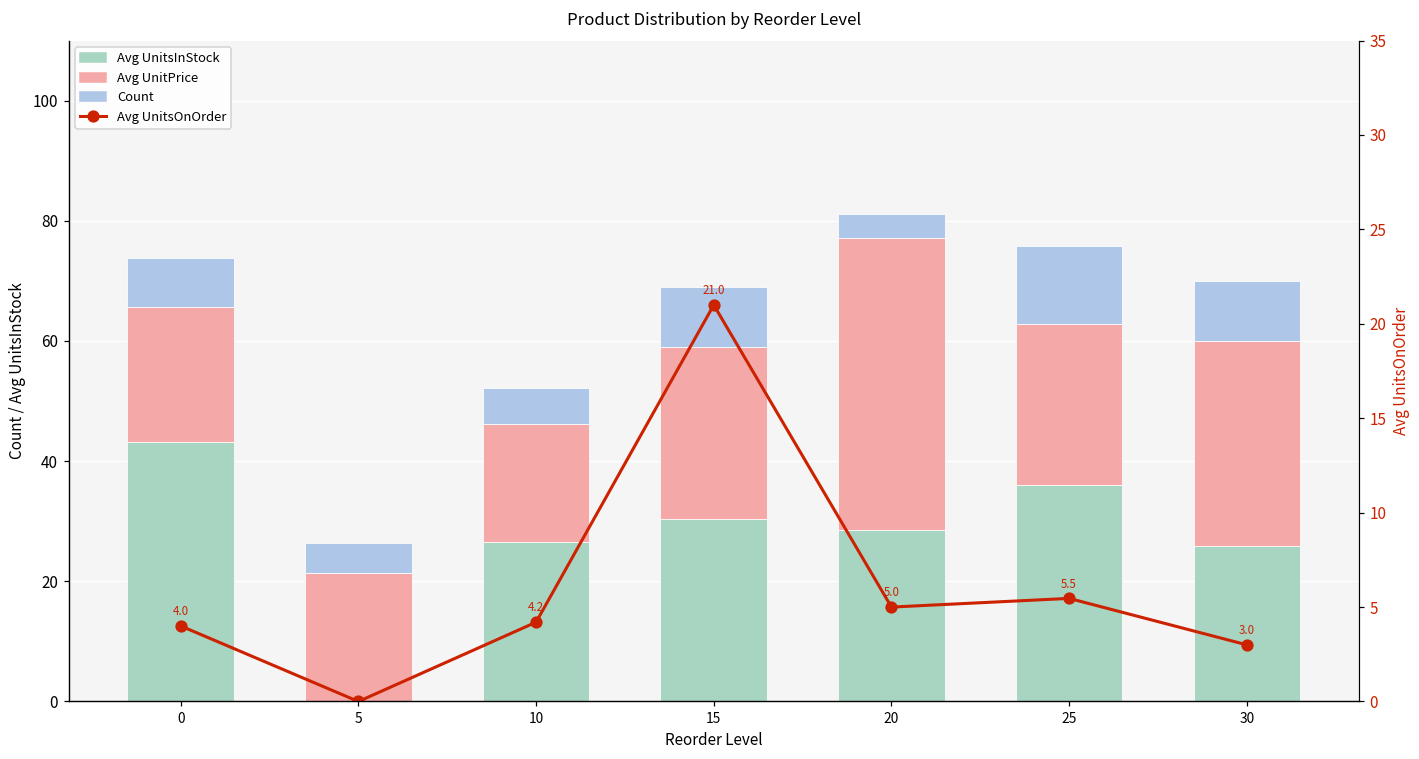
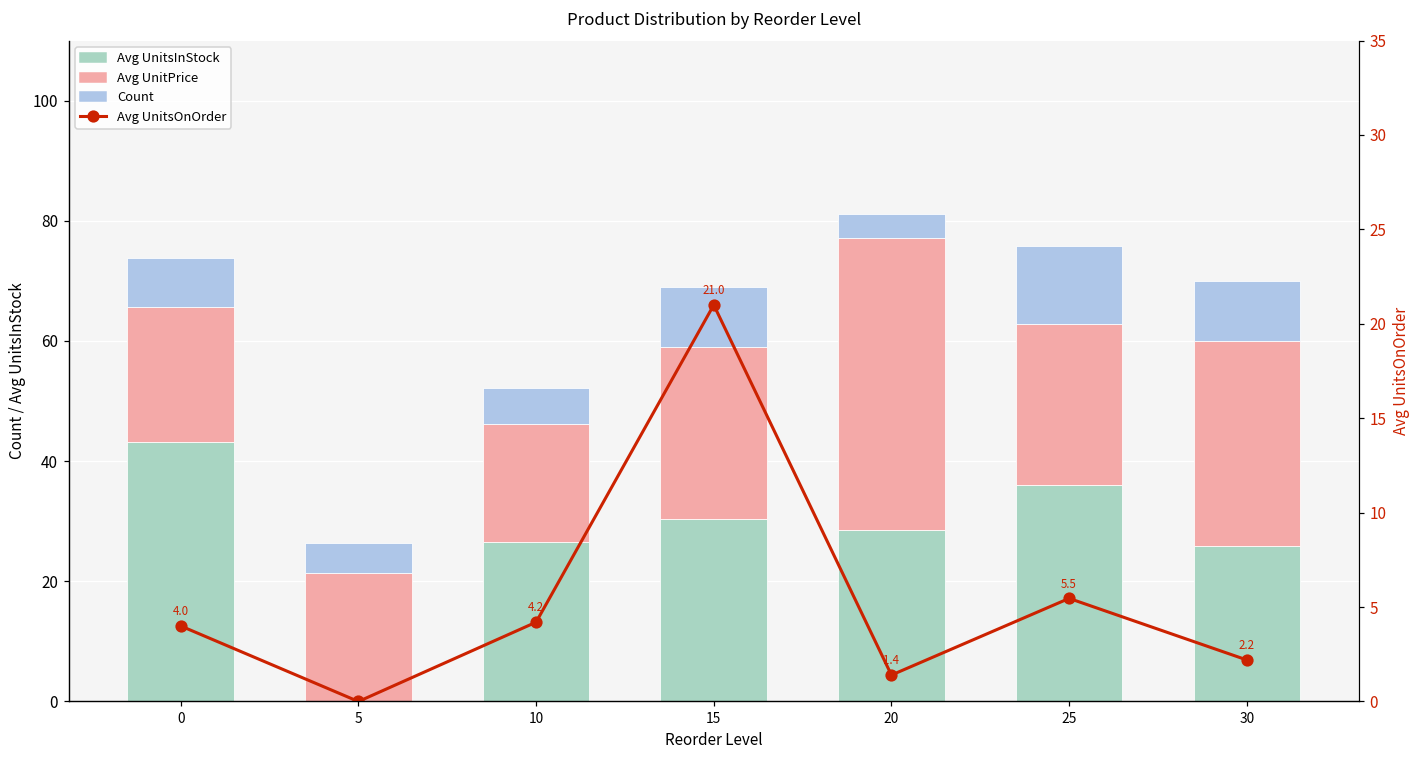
  {
    "Avg UnitsOnOrder": {
      "0": 4.0,
      "10": 4.2,
      "15": 21.0,
-     "20": 5.0,
+     "20": 1.4,
      "25": 5.5,
-     "30": 3.0
+     "30": 2.2
    }
  }
